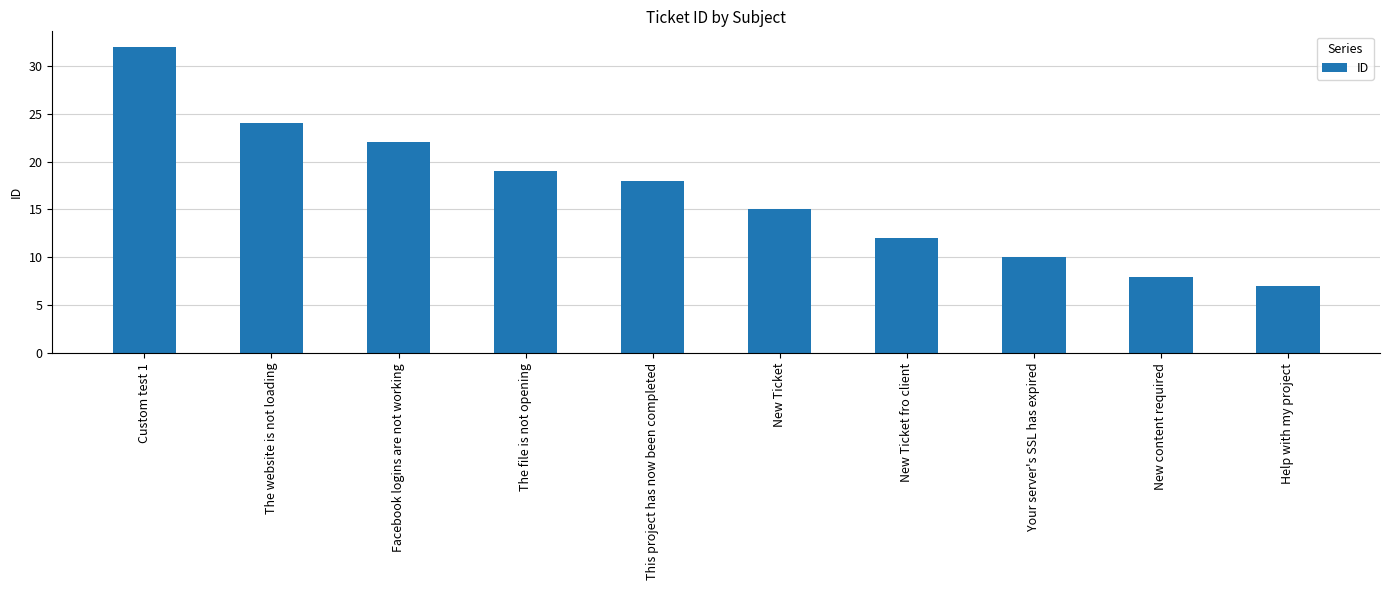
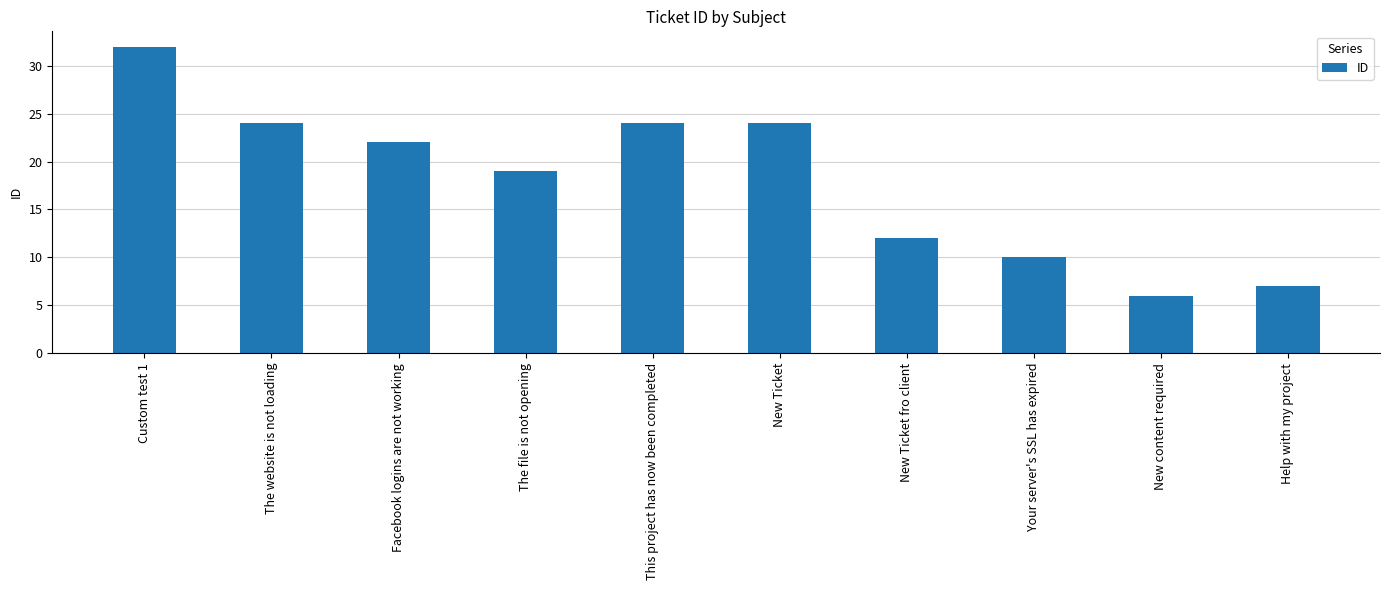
  {
    "Custom test 1": 32,
    "The website is not loading": 24,
    "Facebook logins are not working": 22,
    "The file is not opening": 19,
-   "This project has now been completed": 18,
-   "New Ticket": 15,
+   "This project has now been completed": 24,
+   "New Ticket": 24,
    "New Ticket fro client": 12,
    "Your server's SSL has expired": 10,
-   "New content required": 8,
+   "New content required": 6,
    "Help with my project": 7
  }
